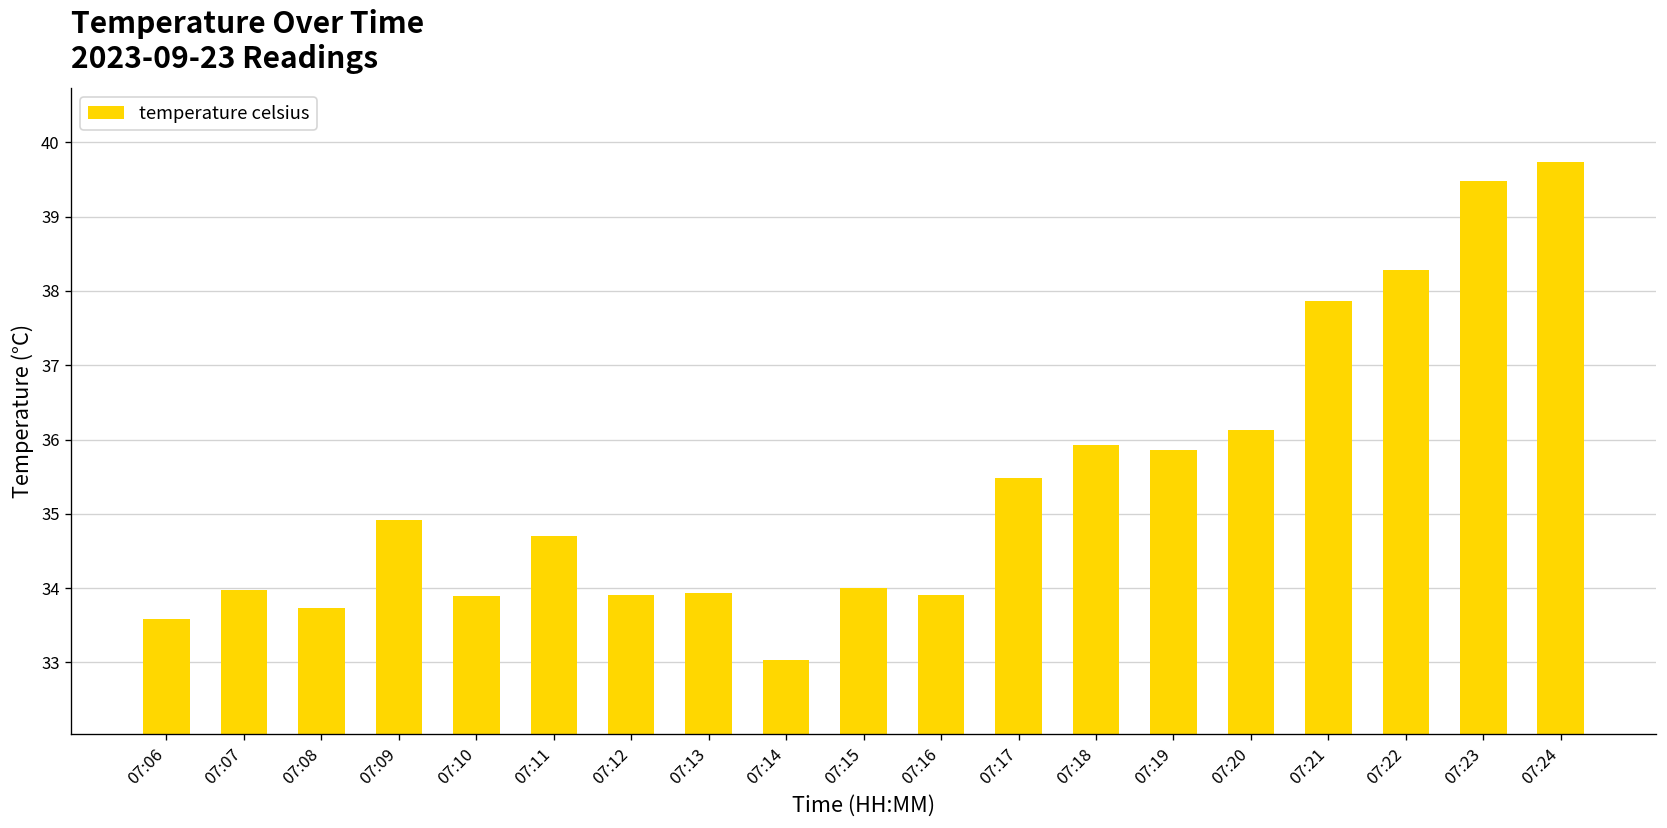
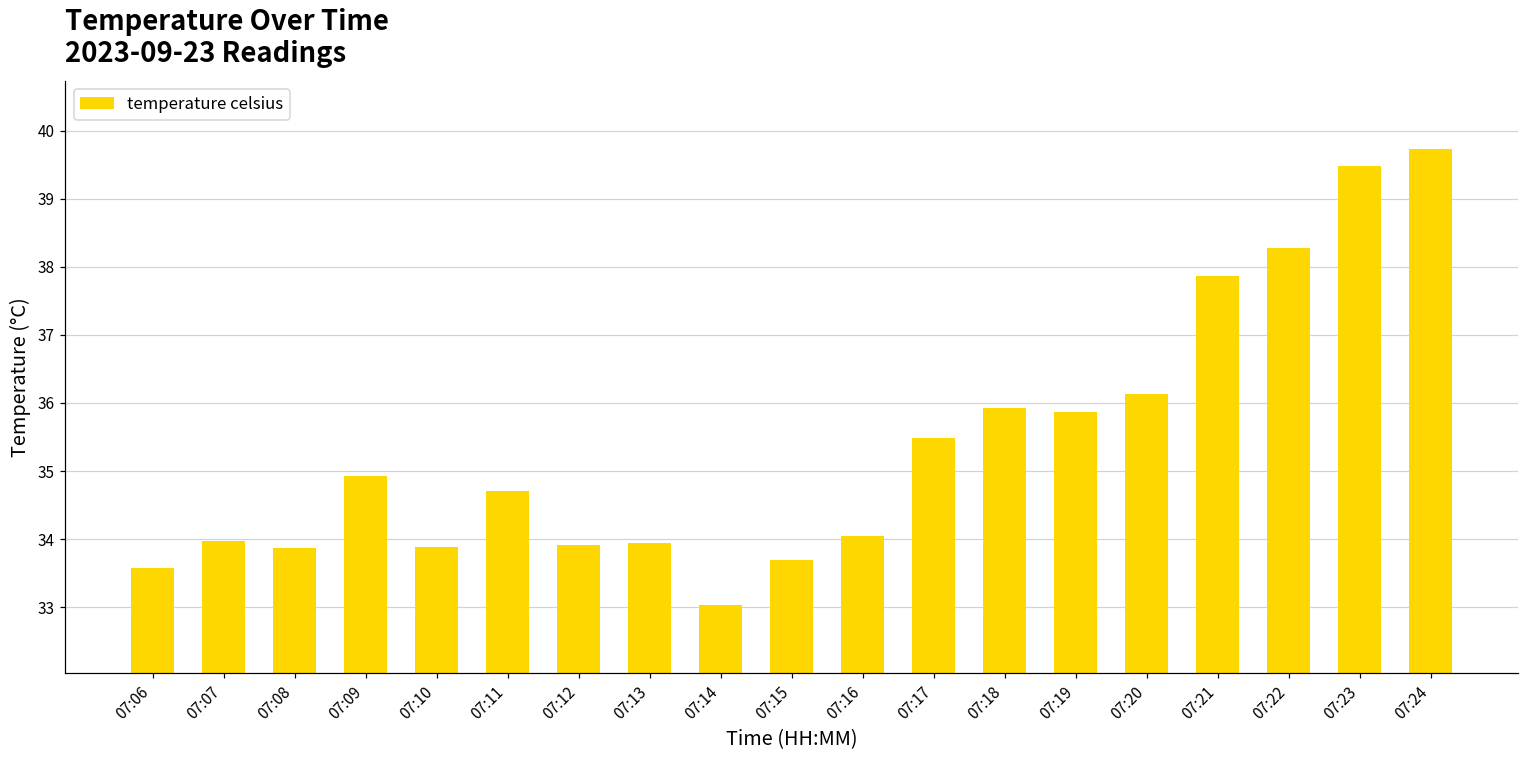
  {
    "07:06": 33.6,
    "07:07": 34.0,
-   "07:08": 33.7,
+   "07:08": 33.9,
    "07:09": 34.9,
    "07:10": 33.9,
    "07:11": 34.7,
    "07:12": 33.9,
    "07:13": 33.9,
    "07:14": 33.0,
-   "07:15": 34.0,
-   "07:16": 33.9,
+   "07:15": 33.7,
+   "07:16": 34.0,
    "07:17": 35.5,
    "07:18": 35.9,
    "07:19": 35.9,
    "07:20": 36.1,
    "07:21": 37.9,
    "07:22": 38.3,
    "07:23": 39.5,
    "07:24": 39.7
  }
